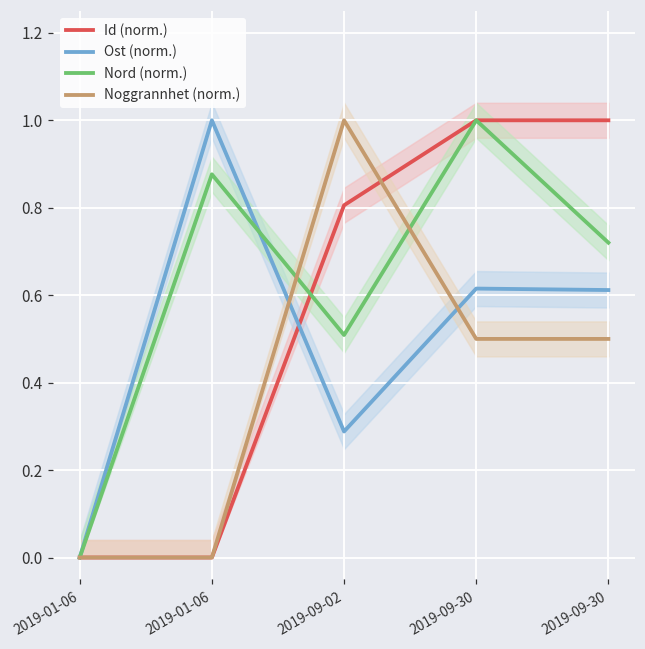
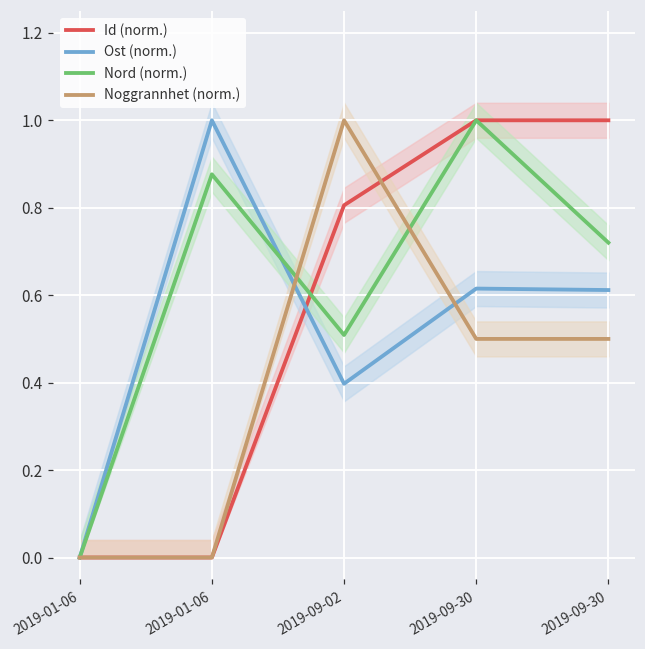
  {
    "Id (norm.)": {
      "2019-09-02": 0.81
    },
    "Ost (norm.)": {
-     "2019-09-02": 0.29
+     "2019-09-02": 0.40
    },
    "Nord (norm.)": {
      "2019-09-02": 0.51
    },
    "Noggrannhet (norm.)": {
      "2019-09-02": 1.00
    }
  }
